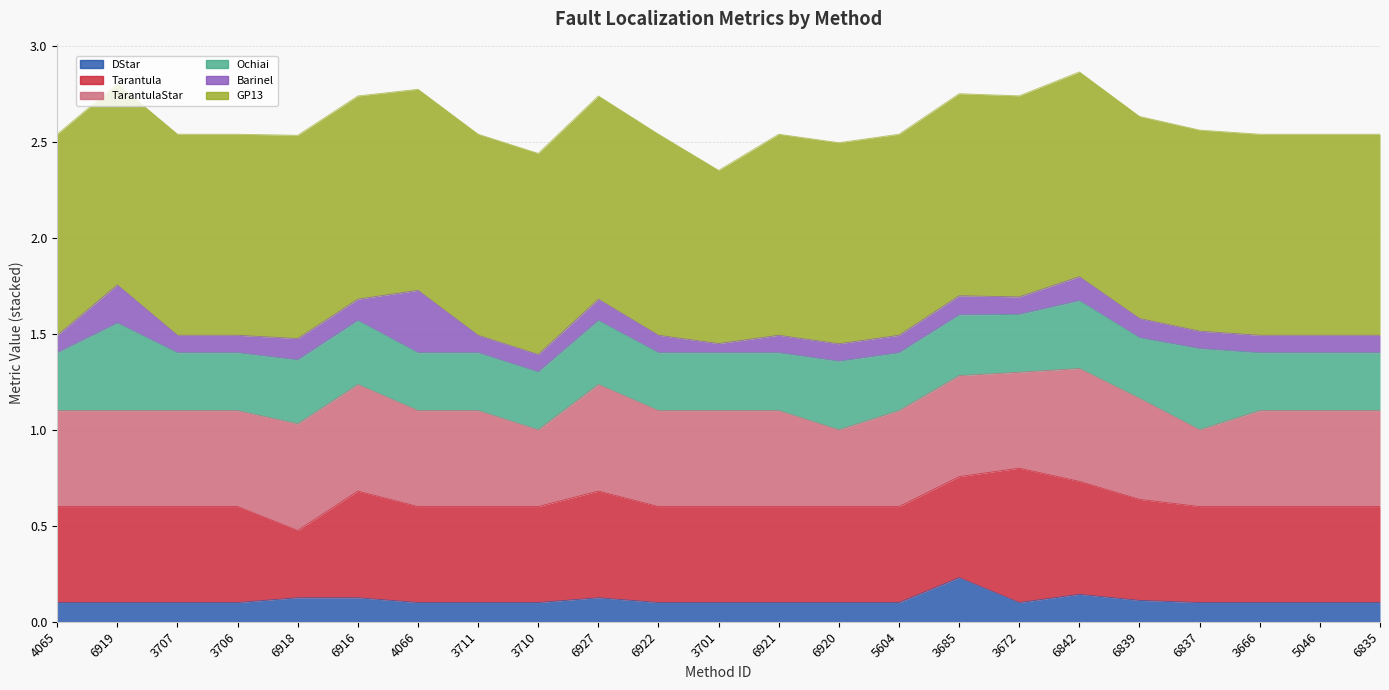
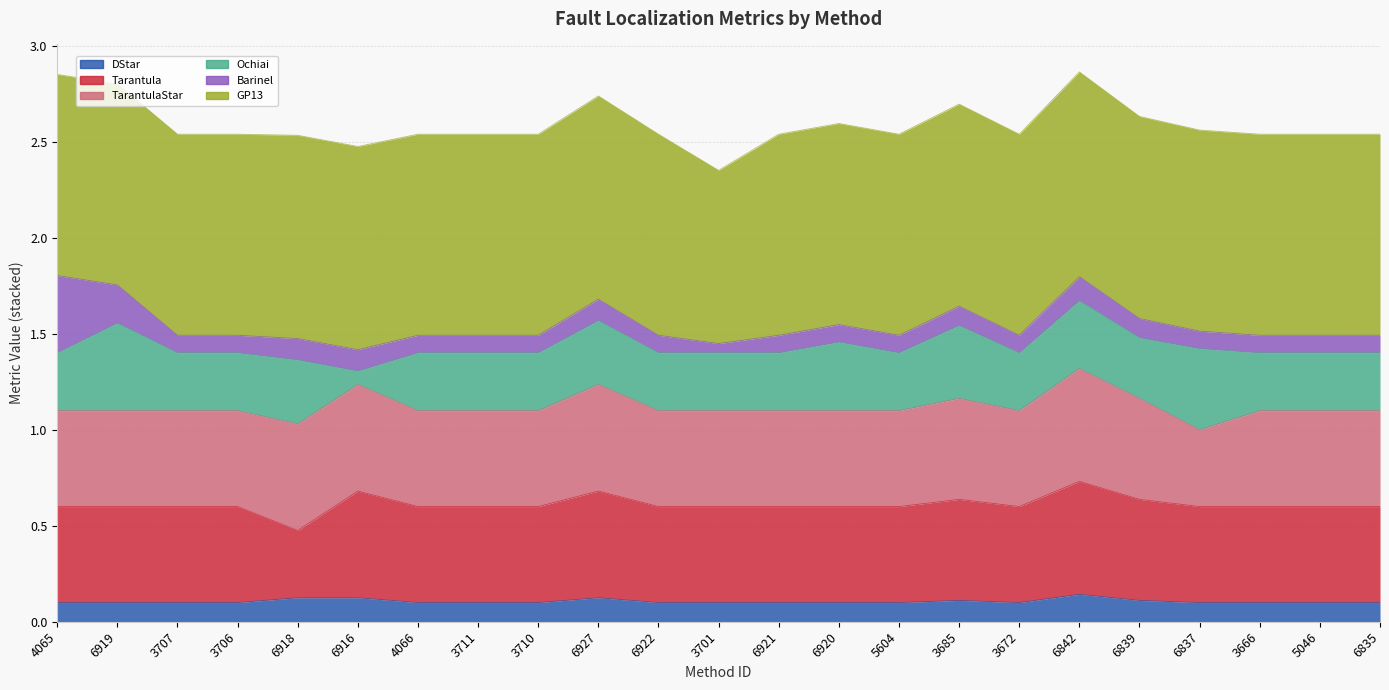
  {
    "DStar": {
      "4065": 0.10,
      "6919": 0.10,
      "3707": 0.10,
      "3706": 0.10,
      "6918": 0.13,
      "6916": 0.13,
      "4066": 0.10,
      "3711": 0.10,
      "3710": 0.10,
      "6927": 0.13,
      "6922": 0.10,
      "3701": 0.10,
      "6921": 0.10,
      "6920": 0.10,
      "5604": 0.10,
-     "3685": 0.23,
+     "3685": 0.11,
      "3672": 0.10,
      "6842": 0.14,
      "6839": 0.11,
      "6837": 0.10,
      "3666": 0.10,
      "5046": 0.10,
      "6835": 0.10
    },
    "Tarantula": {
      "4065": 0.5,
      "6919": 0.5,
      "3707": 0.5,
      "3706": 0.5,
      "6918": 0.35,
      "6916": 0.56,
      "4066": 0.5,
      "3711": 0.5,
      "3710": 0.5,
      "6927": 0.56,
      "6922": 0.5,
      "3701": 0.5,
      "6921": 0.5,
      "6920": 0.5,
      "5604": 0.5,
      "3685": 0.53,
-     "3672": 0.7,
+     "3672": 0.5,
      "6842": 0.6,
      "6839": 0.53,
      "6837": 0.5,
      "3666": 0.5,
      "5046": 0.5,
      "6835": 0.5
    },
    "TarantulaStar": {
      "4065": 0.5,
      "6919": 0.5,
      "3707": 0.5,
      "3706": 0.5,
      "6918": 0.56,
      "6916": 0.56,
      "4066": 0.5,
      "3711": 0.5,
-     "3710": 0.4,
+     "3710": 0.5,
      "6927": 0.56,
      "6922": 0.5,
      "3701": 0.5,
      "6921": 0.5,
-     "6920": 0.4,
+     "6920": 0.5,
      "5604": 0.5,
      "3685": 0.53,
      "3672": 0.5,
      "6842": 0.6,
      "6839": 0.53,
      "6837": 0.4,
      "3666": 0.5,
      "5046": 0.5,
      "6835": 0.5
    },
    "Ochiai": {
      "4065": 0.30,
      "6919": 0.46,
      "3707": 0.30,
      "3706": 0.30,
      "6918": 0.33,
-     "6916": 0.33,
+     "6916": 0.07,
      "4066": 0.30,
      "3711": 0.30,
      "3710": 0.30,
      "6927": 0.33,
      "6922": 0.30,
      "3701": 0.30,
      "6921": 0.30,
      "6920": 0.36,
      "5604": 0.30,
-     "3685": 0.32,
+     "3685": 0.38,
      "3672": 0.30,
      "6842": 0.35,
      "6839": 0.32,
      "6837": 0.42,
      "3666": 0.30,
      "5046": 0.30,
      "6835": 0.30
    },
    "Barinel": {
-     "4065": 0.09,
+     "4065": 0.40,
      "6919": 0.20,
      "3707": 0.09,
      "3706": 0.09,
      "6918": 0.11,
      "6916": 0.11,
-     "4066": 0.33,
+     "4066": 0.09,
      "3711": 0.09,
      "3710": 0.09,
      "6927": 0.11,
      "6922": 0.09,
      "3701": 0.05,
      "6921": 0.09,
      "6920": 0.09,
      "5604": 0.09,
      "3685": 0.10,
      "3672": 0.09,
      "6842": 0.13,
      "6839": 0.10,
      "6837": 0.09,
      "3666": 0.09,
      "5046": 0.09,
      "6835": 0.09
    },
    "GP13": {
      "4065": 1.05,
      "3707": 1.05,
      "3706": 1.05,
      "6918": 1.06,
      "6916": 1.06,
      "4066": 1.05,
      "3711": 1.05,
      "3710": 1.05,
      "6927": 1.06,
      "6922": 1.05,
      "3701": 0.90,
      "6921": 1.05,
      "6920": 1.05,
      "5604": 1.05,
      "3685": 1.05,
      "3672": 1.05,
      "6842": 1.07,
      "6839": 1.05,
      "6837": 1.05,
      "3666": 1.05,
      "5046": 1.05,
      "6835": 1.05
    }
  }
